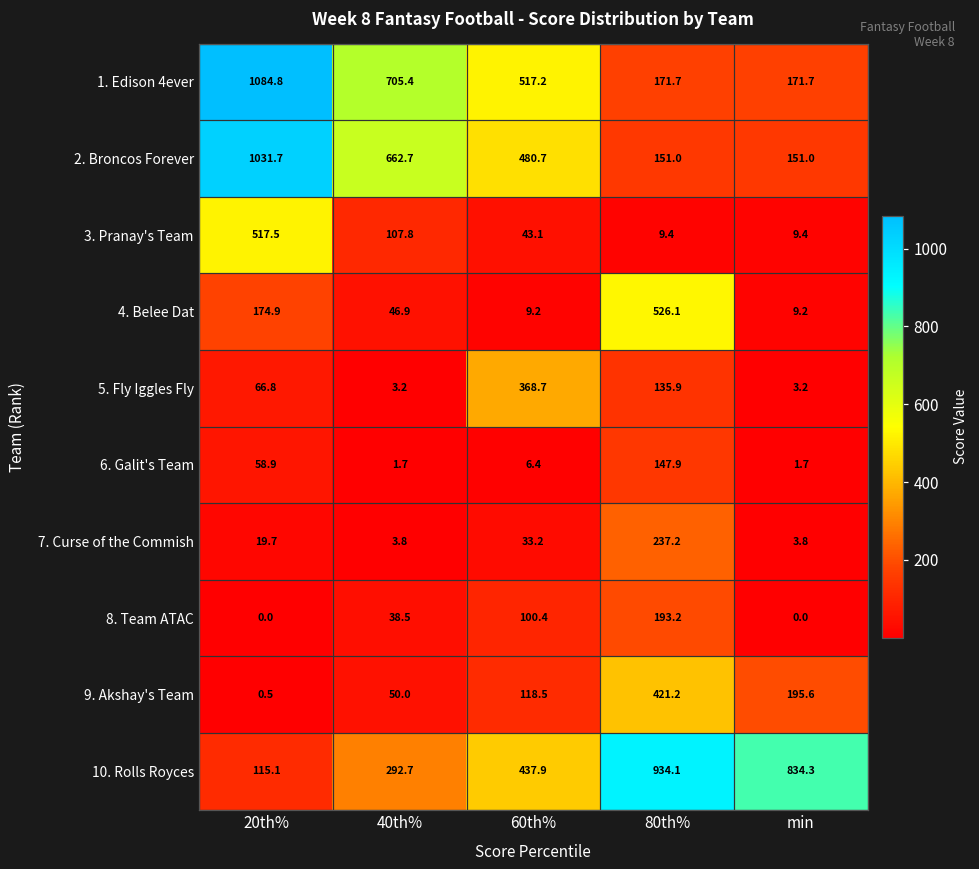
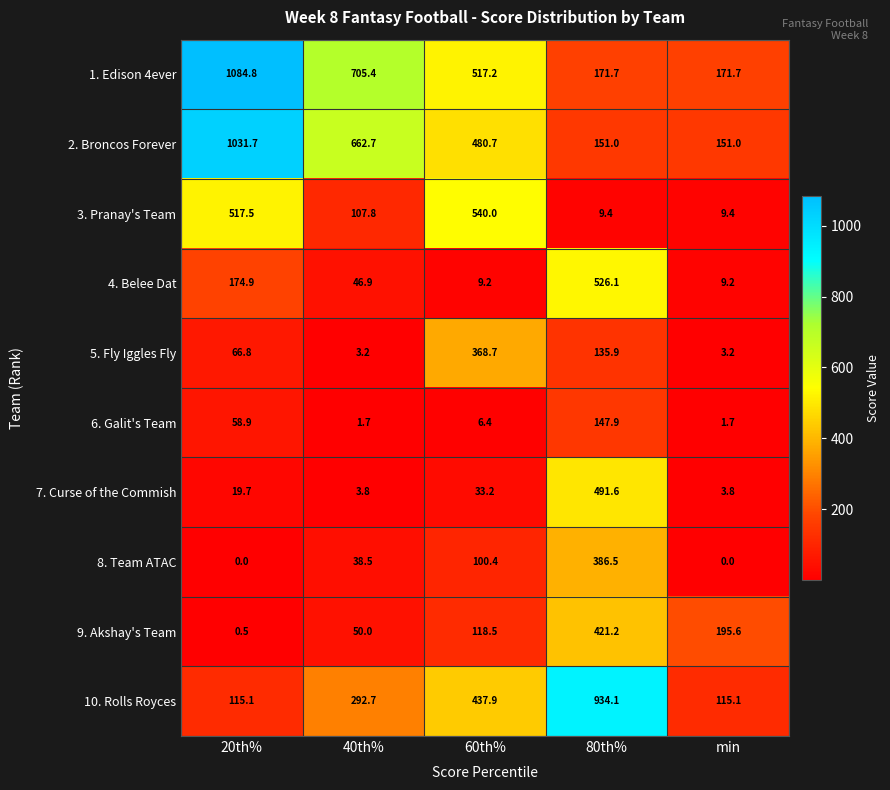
  {
    "1. Edison 4ever": {
      "20th%": 1084.8,
      "40th%": 705.4,
      "60th%": 517.2,
      "80th%": 171.7,
      "min": 171.7
    },
    "2. Broncos Forever": {
      "20th%": 1031.7,
      "40th%": 662.7,
      "60th%": 480.7,
      "80th%": 151.0,
      "min": 151.0
    },
    "3. Pranay's Team": {
      "20th%": 517.5,
      "40th%": 107.8,
-     "60th%": 43.1,
+     "60th%": 540.0,
      "80th%": 9.4,
      "min": 9.4
    },
    "4. Belee Dat": {
      "20th%": 174.9,
      "40th%": 46.9,
      "60th%": 9.2,
      "80th%": 526.1,
      "min": 9.2
    },
    "5. Fly Iggles Fly": {
      "20th%": 66.8,
      "40th%": 3.2,
      "60th%": 368.7,
      "80th%": 135.9,
      "min": 3.2
    },
    "6. Galit's Team": {
      "20th%": 58.9,
      "40th%": 1.7,
      "60th%": 6.4,
      "80th%": 147.9,
      "min": 1.7
    },
    "7. Curse of the Commish": {
      "20th%": 19.7,
      "40th%": 3.8,
      "60th%": 33.2,
-     "80th%": 237.2,
+     "80th%": 491.6,
      "min": 3.8
    },
    "8. Team ATAC": {
      "20th%": 0.0,
      "40th%": 38.5,
      "60th%": 100.4,
-     "80th%": 193.2,
+     "80th%": 386.5,
      "min": 0.0
    },
    "9. Akshay's Team": {
      "20th%": 0.5,
      "40th%": 50.0,
      "60th%": 118.5,
      "80th%": 421.2,
      "min": 195.6
    },
    "10. Rolls Royces": {
      "20th%": 115.1,
      "40th%": 292.7,
      "60th%": 437.9,
      "80th%": 934.1,
-     "min": 834.3
+     "min": 115.1
    }
  }
